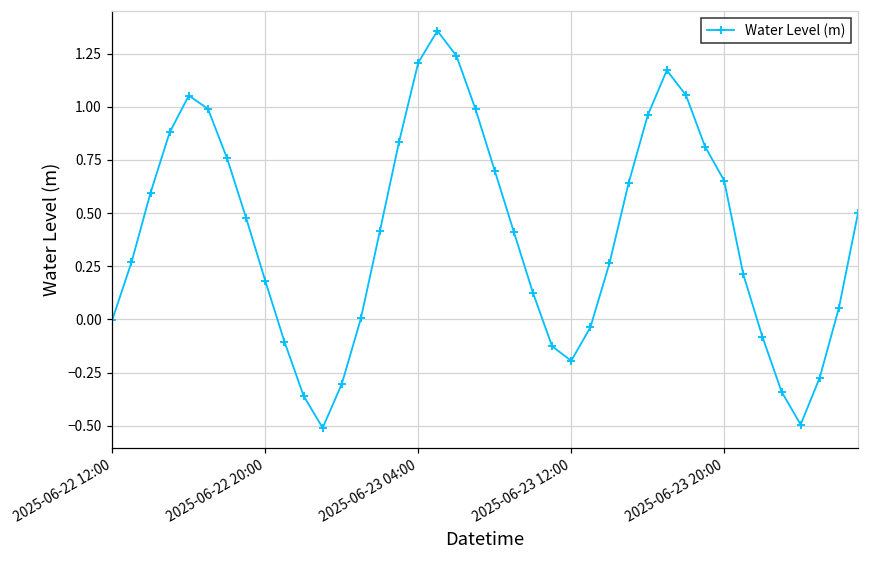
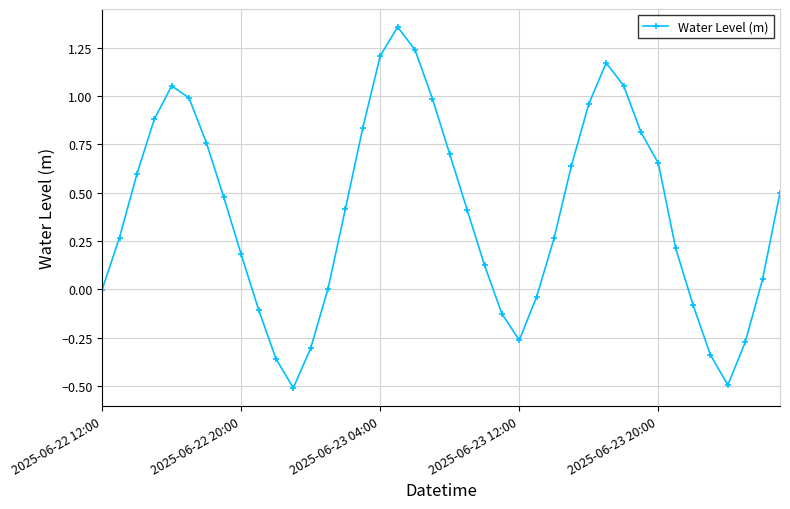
  {
    "2025-06-22 12:00": 0.00,
    "2025-06-22 20:00": 0.18,
    "2025-06-23 04:00": 1.21,
-   "2025-06-23 12:00": -0.19,
+   "2025-06-23 12:00": -0.26,
    "2025-06-23 20:00": 0.65
  }
